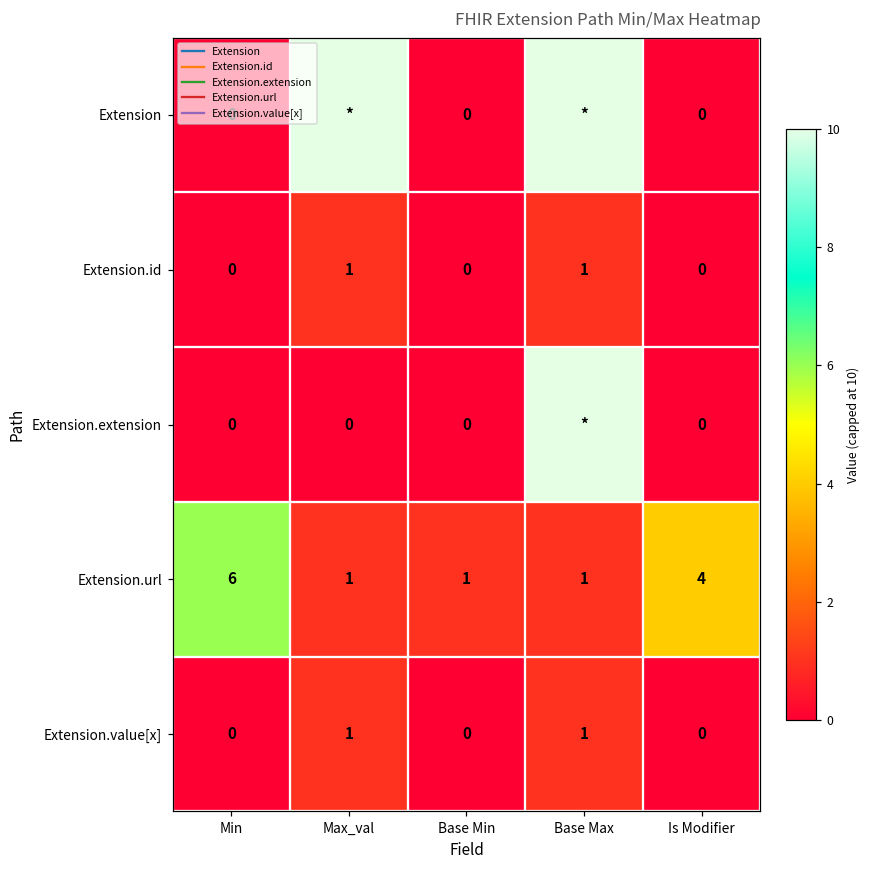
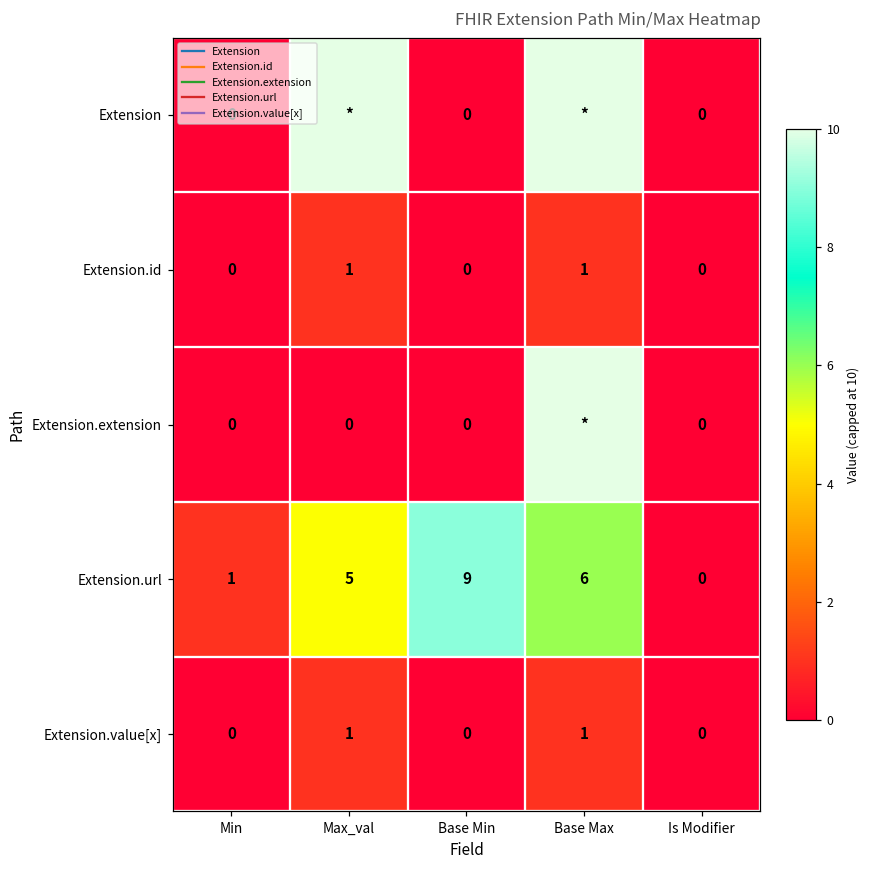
  {
    "Extension": {
      "Base Min": 0,
      "Is Modifier": 0
    },
    "Extension.id": {
      "Min": 0,
      "Max_val": 1,
      "Base Min": 0,
      "Base Max": 1,
      "Is Modifier": 0
    },
    "Extension.extension": {
      "Min": 0,
      "Max_val": 0,
      "Base Min": 0,
      "Is Modifier": 0
    },
    "Extension.url": {
-     "Min": 6,
-     "Max_val": 1,
-     "Base Min": 1,
-     "Base Max": 1,
-     "Is Modifier": 4
+     "Min": 1,
+     "Max_val": 5,
+     "Base Min": 9,
+     "Base Max": 6,
+     "Is Modifier": 0
    },
    "Extension.value[x]": {
      "Min": 0,
      "Max_val": 1,
      "Base Min": 0,
      "Base Max": 1,
      "Is Modifier": 0
    }
  }
